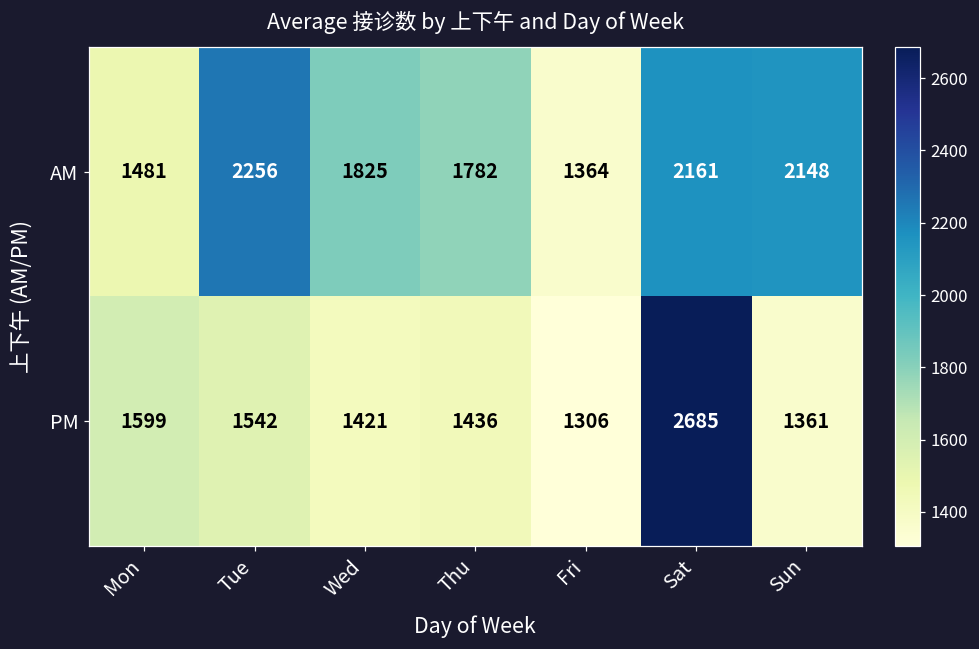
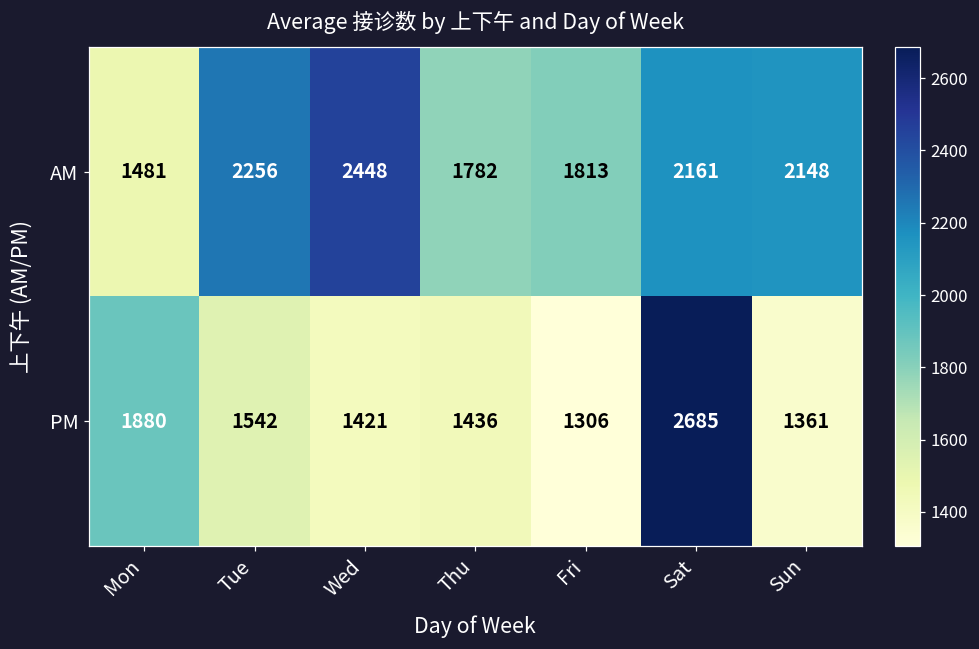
  {
    "AM": {
      "Mon": 1481,
      "Tue": 2256,
-     "Wed": 1825,
+     "Wed": 2448,
      "Thu": 1782,
-     "Fri": 1364,
+     "Fri": 1813,
      "Sat": 2161,
      "Sun": 2148
    },
    "PM": {
-     "Mon": 1599,
+     "Mon": 1880,
      "Tue": 1542,
      "Wed": 1421,
      "Thu": 1436,
      "Fri": 1306,
      "Sat": 2685,
      "Sun": 1361
    }
  }
